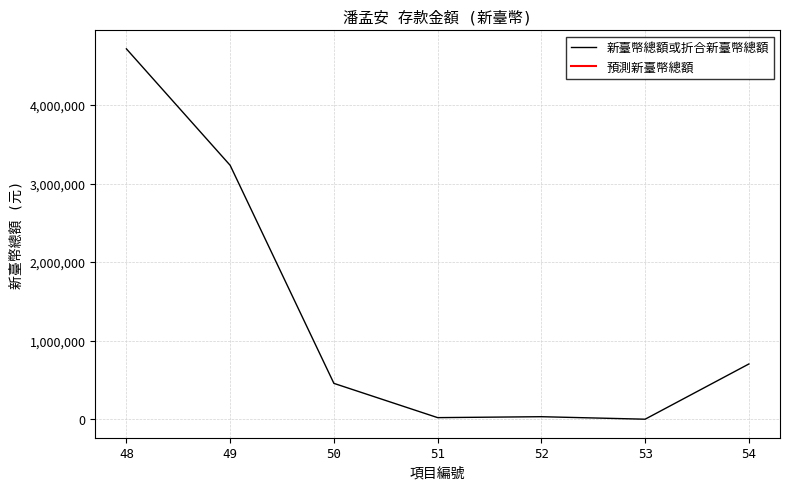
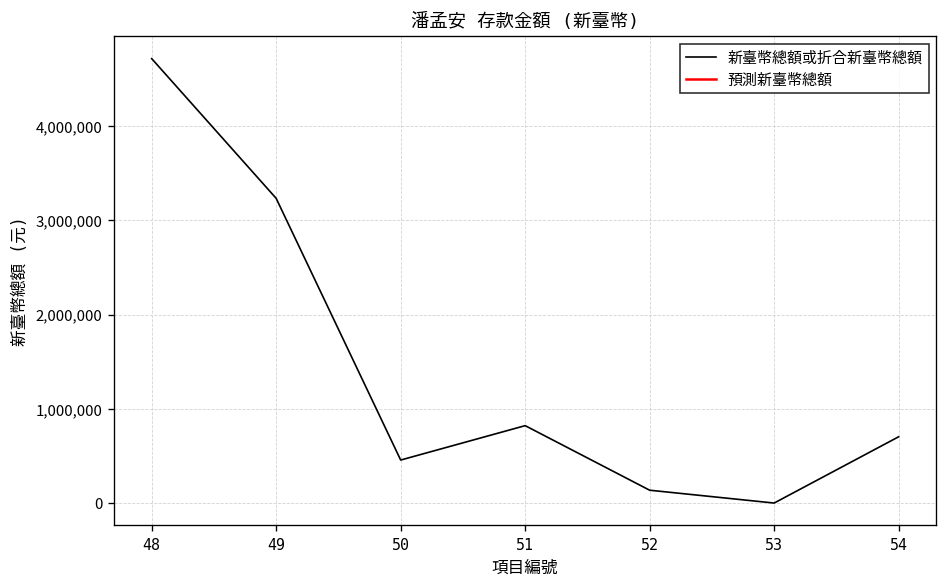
  {
    "新臺幣總額或折合新臺幣總額": {
      "48": "4,700,000",
      "49": "3,200,000",
      "50": "500,000",
-     "51": "0",
-     "52": "0",
+     "51": "800,000",
+     "52": "100,000",
      "53": "0"
    }
  }
